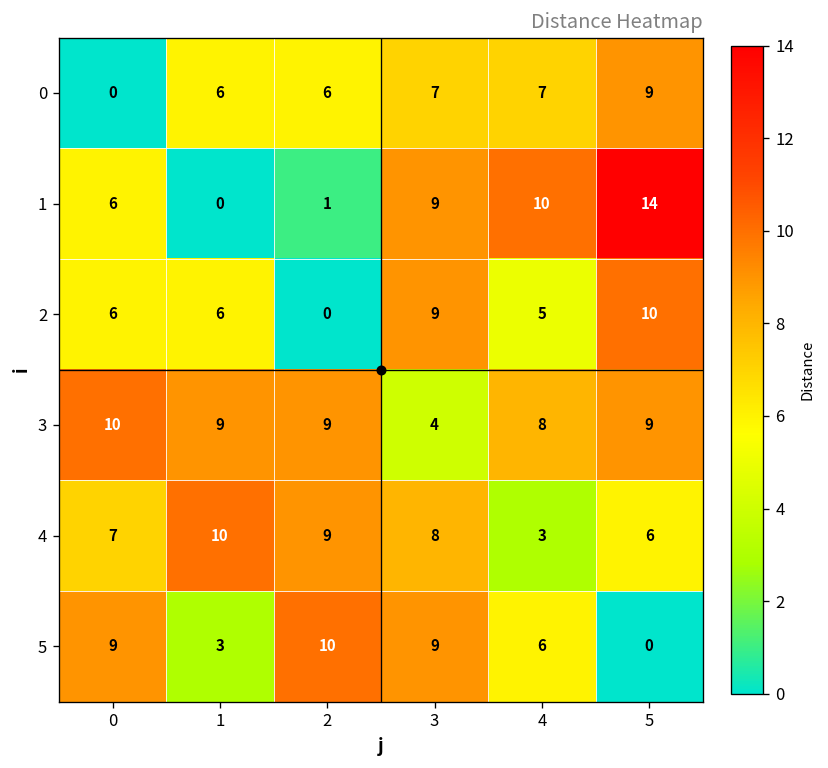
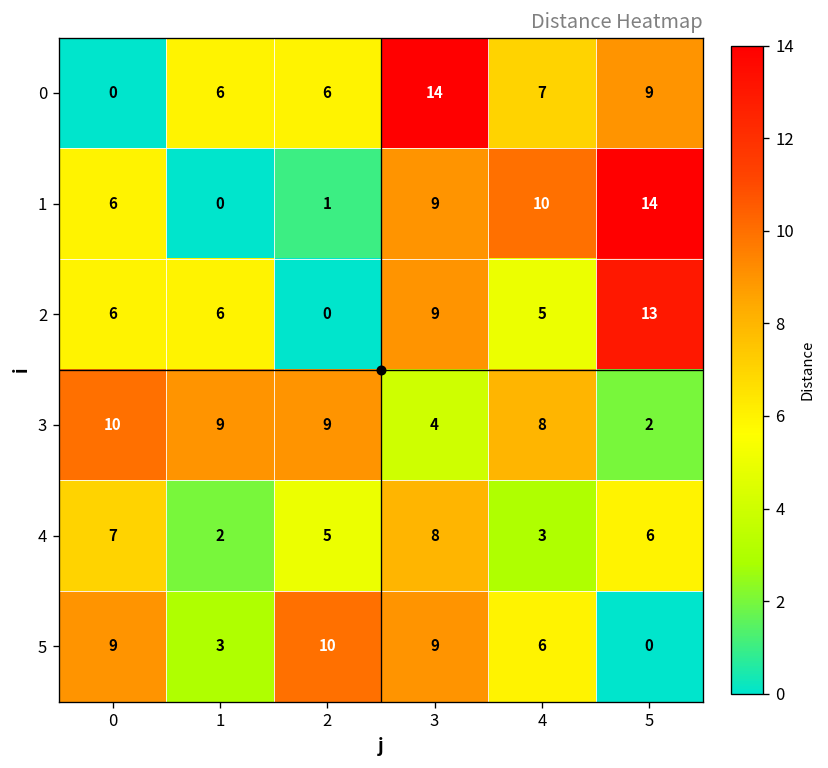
  {
    "0": {
      "0": 0,
      "1": 6,
      "2": 6,
-     "3": 7,
+     "3": 14,
      "4": 7,
      "5": 9
    },
    "1": {
      "0": 6,
      "1": 0,
      "2": 1,
      "3": 9,
      "4": 10,
      "5": 14
    },
    "2": {
      "0": 6,
      "1": 6,
      "2": 0,
      "3": 9,
      "4": 5,
-     "5": 10
+     "5": 13
    },
    "3": {
      "0": 10,
      "1": 9,
      "2": 9,
      "3": 4,
      "4": 8,
-     "5": 9
+     "5": 2
    },
    "4": {
      "0": 7,
-     "1": 10,
-     "2": 9,
+     "1": 2,
+     "2": 5,
      "3": 8,
      "4": 3,
      "5": 6
    },
    "5": {
      "0": 9,
      "1": 3,
      "2": 10,
      "3": 9,
      "4": 6,
      "5": 0
    }
  }
